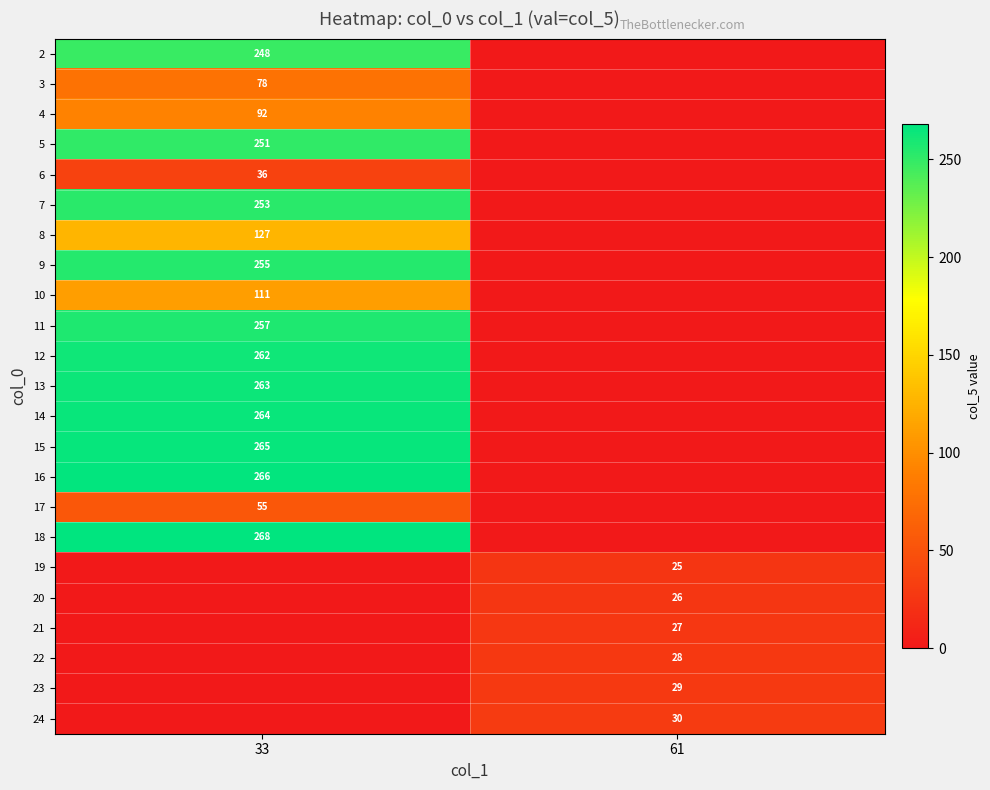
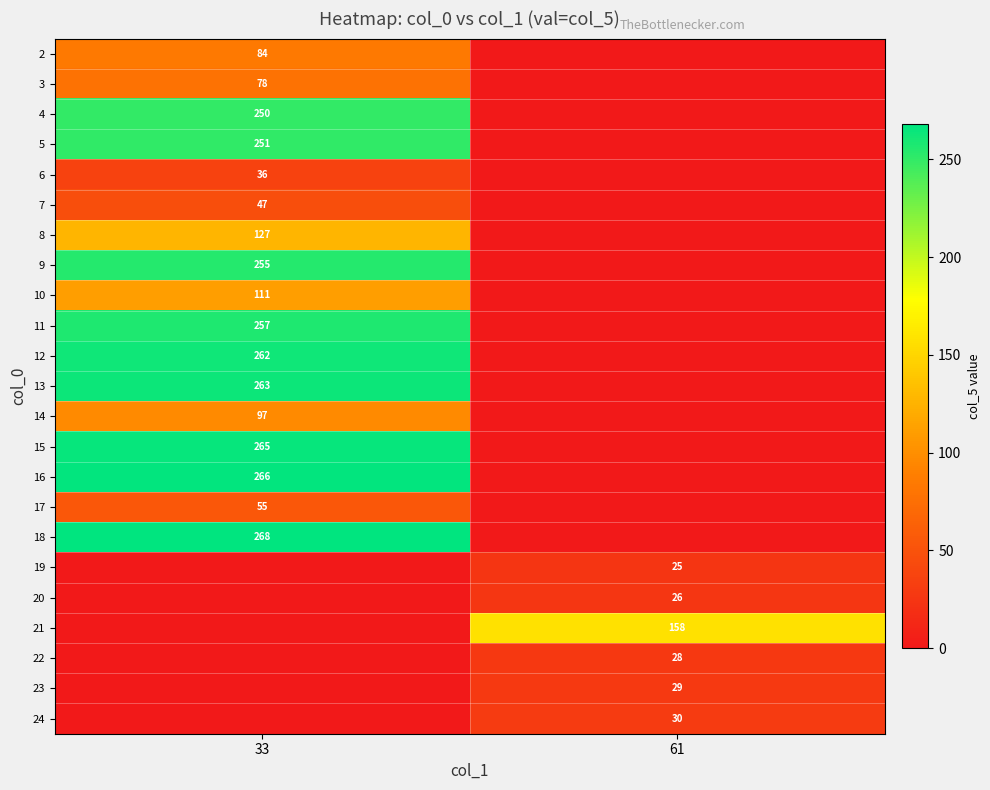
  {
    "2": {
-     "33": 248
+     "33": 84
    },
    "3": {
      "33": 78
    },
    "4": {
-     "33": 92
+     "33": 250
    },
    "5": {
      "33": 251
    },
    "6": {
      "33": 36
    },
    "7": {
-     "33": 253
+     "33": 47
    },
    "8": {
      "33": 127
    },
    "9": {
      "33": 255
    },
    "10": {
      "33": 111
    },
    "11": {
      "33": 257
    },
    "12": {
      "33": 262
    },
    "13": {
      "33": 263
    },
    "14": {
-     "33": 264
+     "33": 97
    },
    "15": {
      "33": 265
    },
    "16": {
      "33": 266
    },
    "17": {
      "33": 55
    },
    "18": {
      "33": 268
    },
    "19": {
      "61": 25
    },
    "20": {
      "61": 26
    },
    "21": {
-     "61": 27
+     "61": 158
    },
    "22": {
      "61": 28
    },
    "23": {
      "61": 29
    },
    "24": {
      "61": 30
    }
  }
